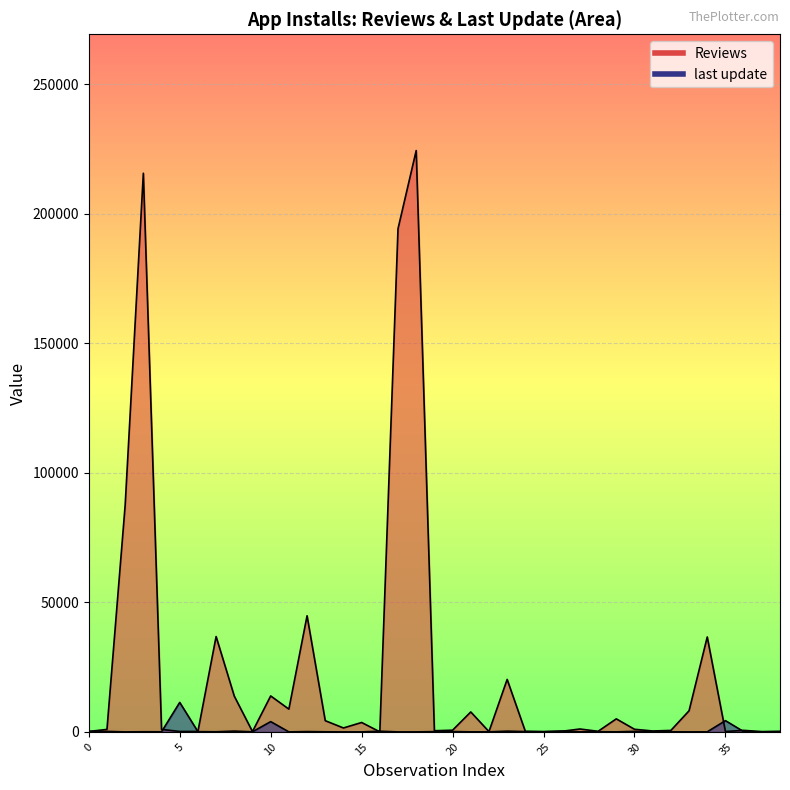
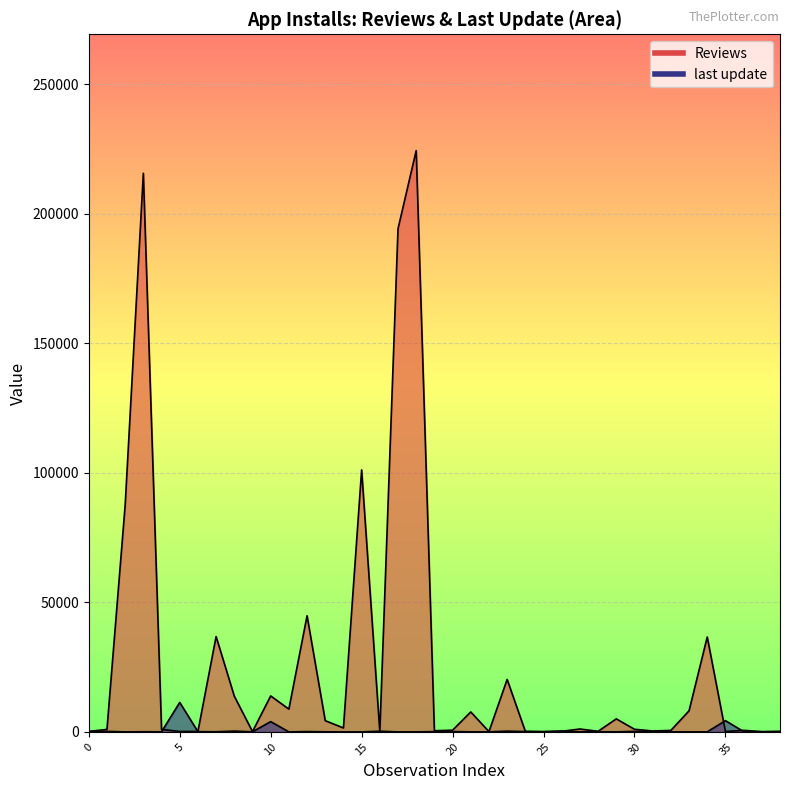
  {
    "Reviews": {
      "5": 0,
      "10": 14000,
-     "15": 4000,
+     "15": 101000,
      "35": 0
    },
    "last update": {
      "5": 11000,
      "10": 4000,
      "15": 0,
      "35": 4000
    }
  }
